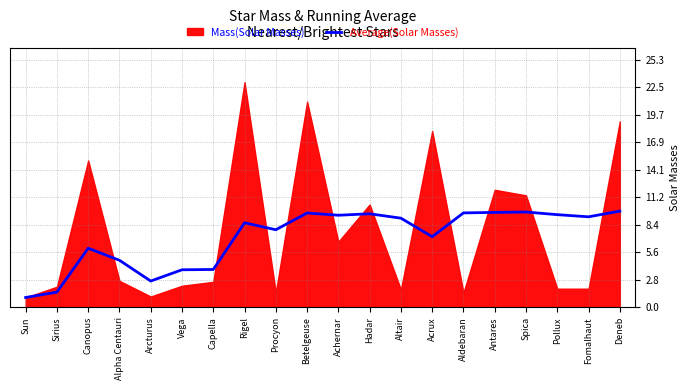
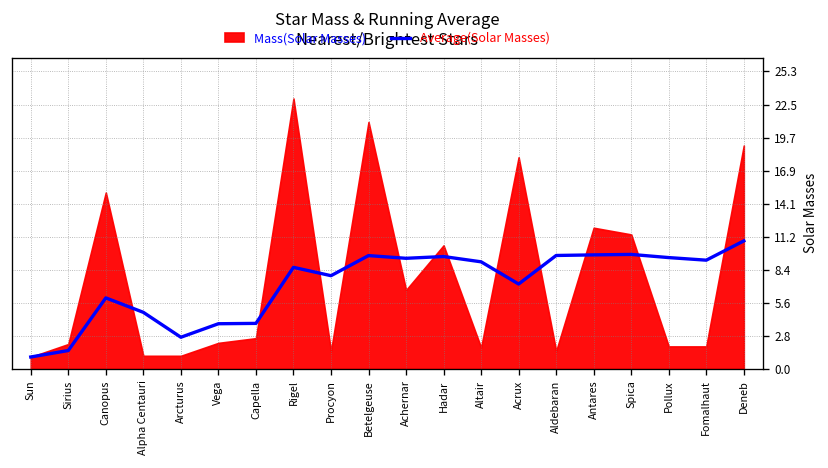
  {
    "Average(Solar Masses)": {
      "Sirius": 2,
      "Canopus": 6,
      "Alpha Centauri": 5,
      "Arcturus": 3,
      "Vega": 4,
      "Capella": 4,
      "Rigel": 9,
      "Procyon": 8,
      "Betelgeuse": 10,
      "Achernar": 9,
      "Hadar": 10,
      "Altair": 9,
      "Acrux": 7,
      "Aldebaran": 10,
      "Antares": 10,
      "Spica": 10,
      "Pollux": 9,
      "Fomalhaut": 9,
-     "Deneb": 10
+     "Deneb": 11
    },
    "Mass(Solar Masses)": {
      "Sirius": 2,
      "Canopus": 15,
-     "Alpha Centauri": 3,
+     "Alpha Centauri": 1,
      "Arcturus": 1,
      "Vega": 2,
      "Capella": 3,
      "Rigel": 23,
      "Procyon": 2,
      "Betelgeuse": 21,
      "Achernar": 7,
      "Hadar": 11,
      "Altair": 2,
      "Acrux": 18,
      "Aldebaran": 2,
      "Antares": 12,
      "Spica": 11,
      "Pollux": 2,
      "Fomalhaut": 2,
      "Deneb": 19
    }
  }
